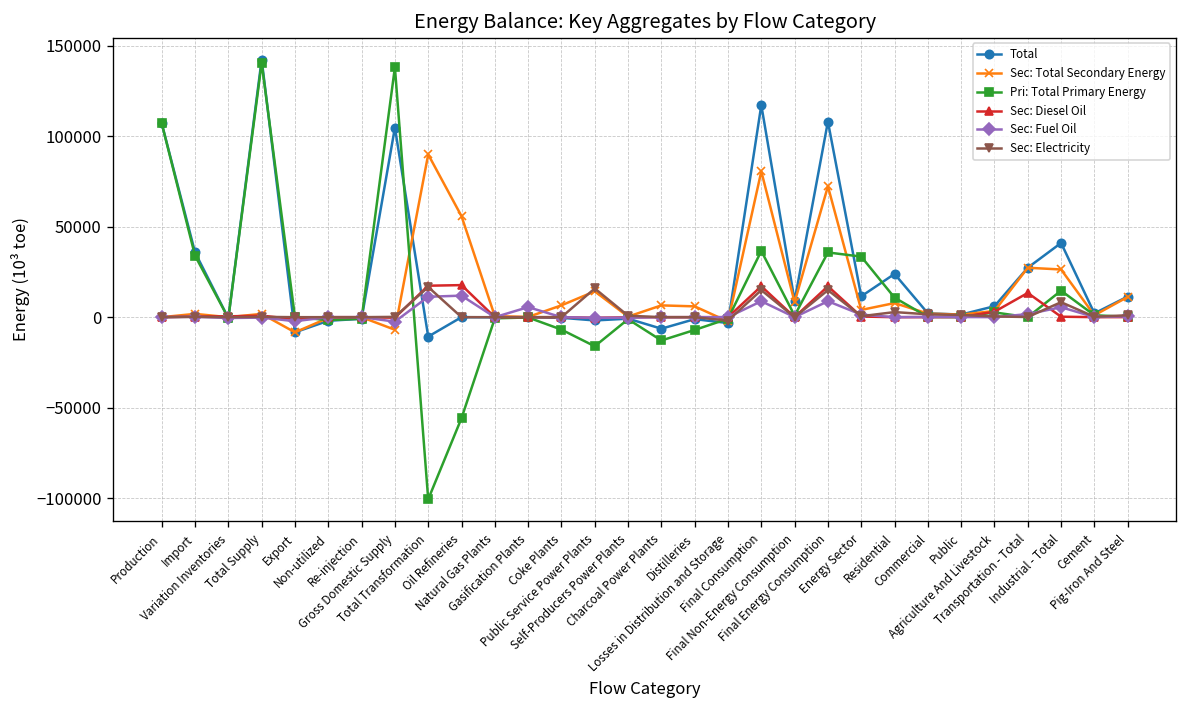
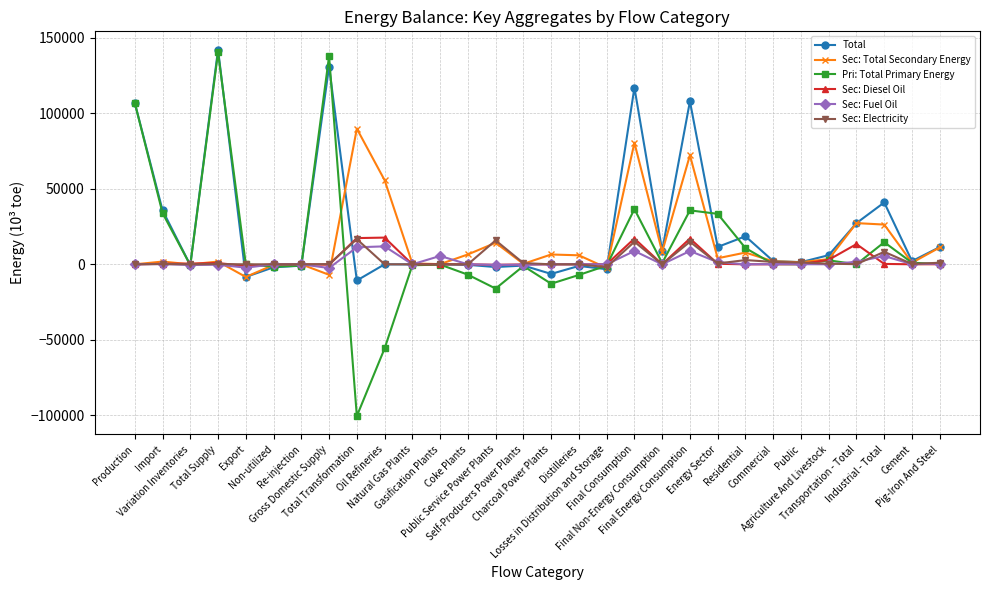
  {
    "Total": {
      "Import": 36000,
      "Total Supply": 142000,
-     "Gross Domestic Supply": 105000,
+     "Gross Domestic Supply": 131000,
      "Total Transformation": -11000,
      "Charcoal Power Plants": -6000,
      "Final Consumption": 117000,
      "Final Energy Consumption": 108000,
      "Energy Sector": 12000,
-     "Residential": 24000,
+     "Residential": 19000,
      "Agriculture And Livestock": 6000,
      "Industrial - Total": 41000
    },
    "Sec: Total Secondary Energy": {
      "Gross Domestic Supply": -7000,
      "Total Transformation": 90000,
      "Oil Refineries": 56000,
      "Coke Plants": 7000,
      "Charcoal Power Plants": 7000,
      "Distilleries": 6000,
      "Final Consumption": 81000,
      "Final Energy Consumption": 72000,
      "Energy Sector": 4000,
      "Residential": 8000,
      "Industrial - Total": 26000
    },
    "Pri: Total Primary Energy": {
      "Import": 34000,
      "Total Supply": 140000,
      "Gross Domestic Supply": 138000,
      "Total Transformation": -101000,
      "Oil Refineries": -56000,
      "Coke Plants": -7000,
      "Public Service Power Plants": -16000,
      "Charcoal Power Plants": -13000,
      "Distilleries": -7000,
      "Final Consumption": 37000,
      "Final Energy Consumption": 36000,
      "Energy Sector": 33000,
      "Residential": 11000,
      "Industrial - Total": 15000
    },
    "Sec: Diesel Oil": {
      "Oil Refineries": 18000,
      "Final Consumption": 17000,
      "Final Energy Consumption": 17000,
      "Transportation - Total": 13000,
      "Industrial - Total": 0
    },
    "Sec: Fuel Oil": {
      "Gross Domestic Supply": -2000,
      "Total Transformation": 11000,
      "Oil Refineries": 12000,
      "Gasification Plants": 6000,
      "Final Consumption": 9000,
      "Final Energy Consumption": 9000,
      "Industrial - Total": 5000
    },
    "Sec: Electricity": {
      "Final Consumption": 15000,
      "Final Energy Consumption": 15000,
      "Residential": 3000,
      "Industrial - Total": 8000
    }
  }
